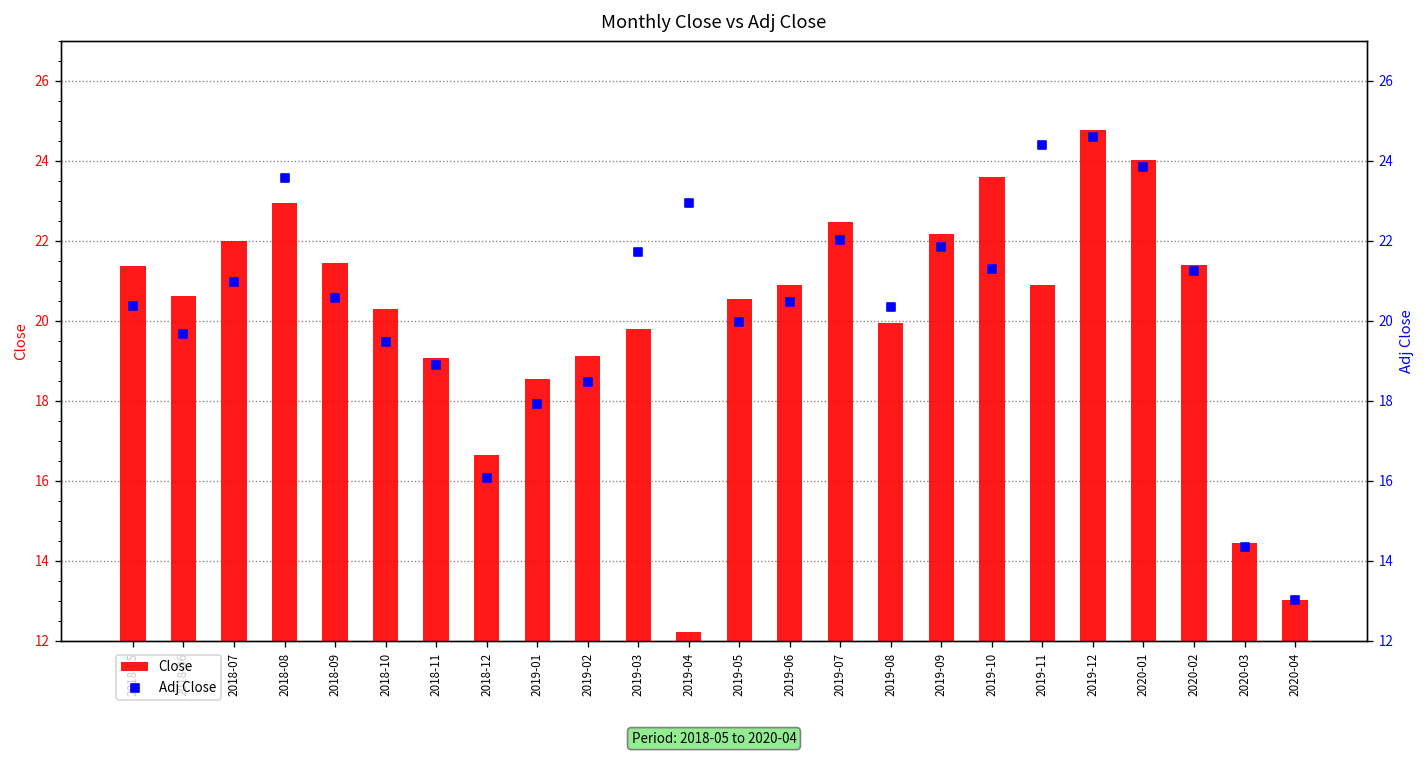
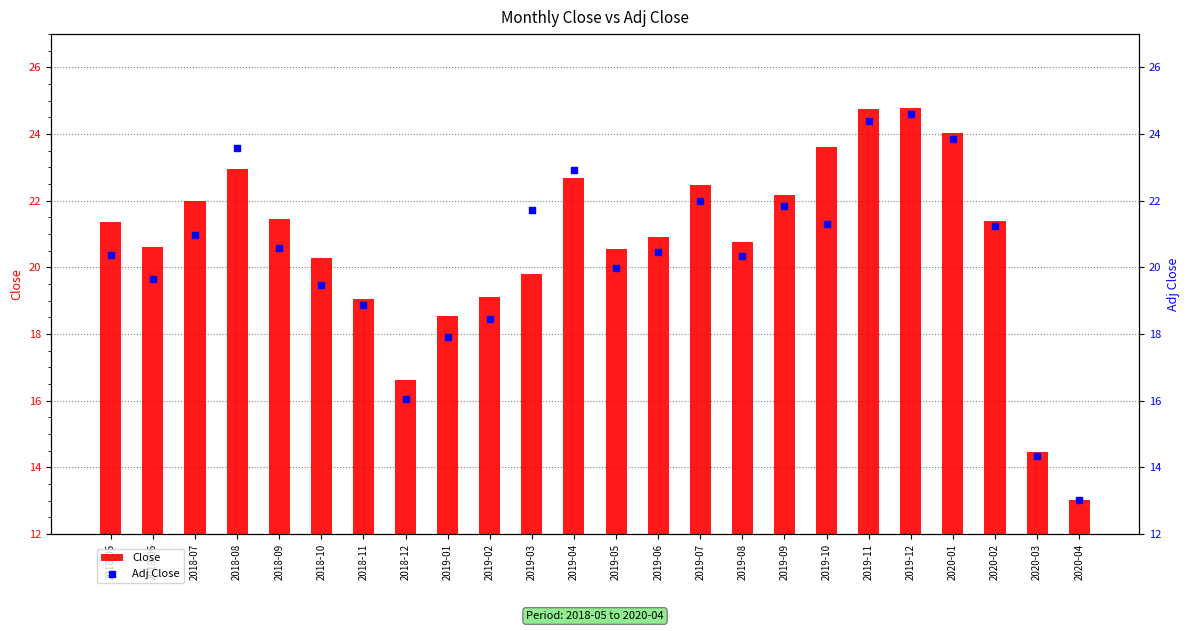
  {
    "Close": {
      "2018-05": 21.4,
      "2018-06": 20.6,
      "2018-07": 22.0,
      "2018-08": 23.0,
      "2018-09": 21.5,
      "2018-10": 20.3,
      "2018-11": 19.1,
      "2018-12": 16.6,
      "2019-01": 18.5,
      "2019-02": 19.1,
      "2019-03": 19.8,
-     "2019-04": 12.2,
+     "2019-04": 22.7,
      "2019-05": 20.5,
      "2019-06": 20.9,
      "2019-07": 22.5,
-     "2019-08": 19.9,
+     "2019-08": 20.8,
      "2019-09": 22.2,
      "2019-10": 23.6,
-     "2019-11": 20.9,
+     "2019-11": 24.7,
      "2019-12": 24.8,
      "2020-01": 24.0,
      "2020-02": 21.4,
      "2020-03": 14.5,
      "2020-04": 13.0
    }
  }
